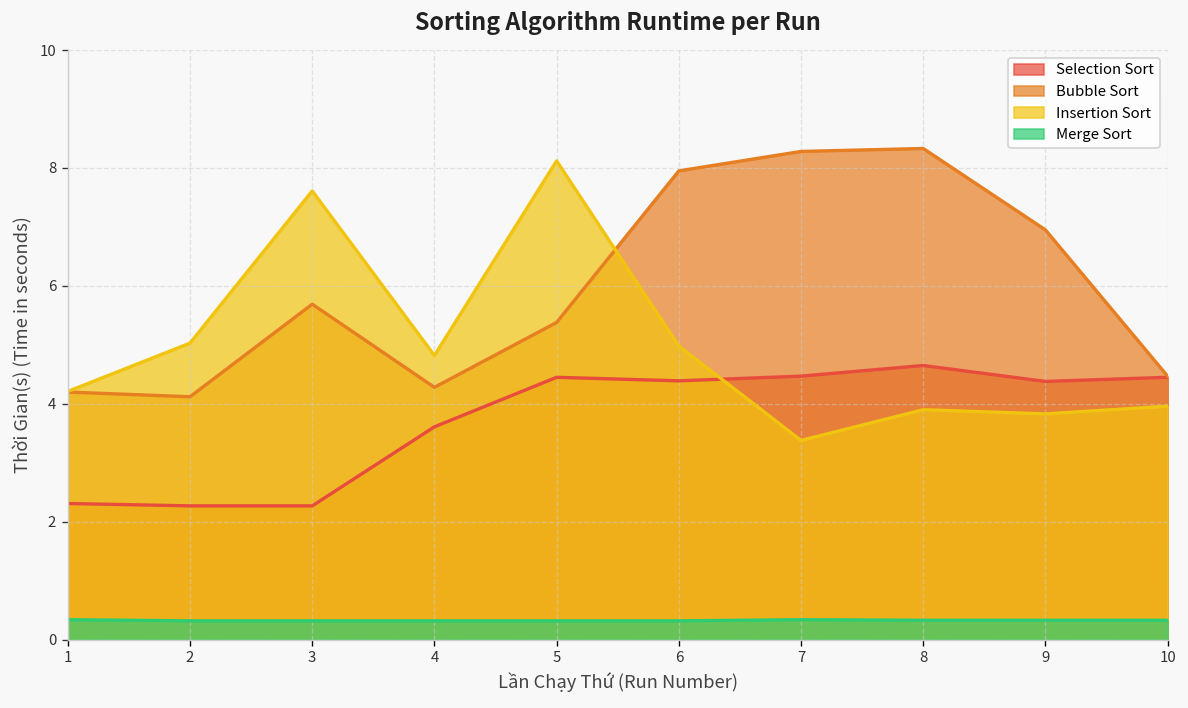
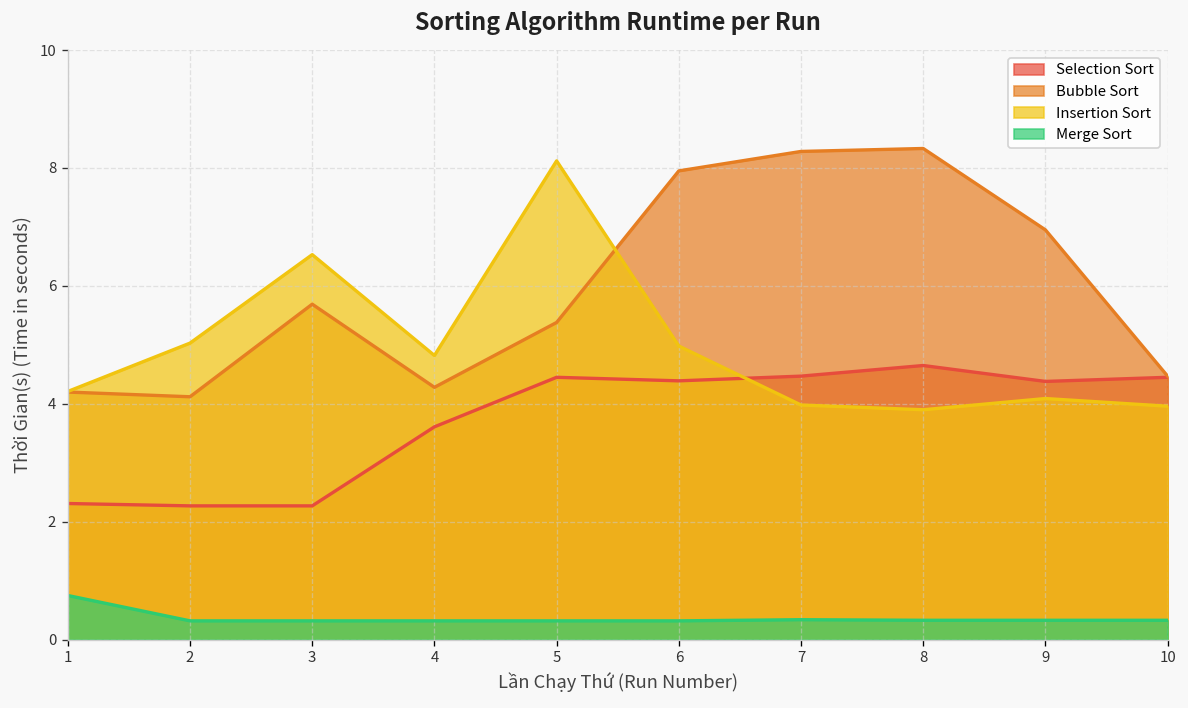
  {
    "Insertion Sort": {
      "2": 5.0,
-     "3": 7.6,
+     "3": 6.5,
      "4": 4.8,
      "5": 8.1,
      "6": 5.0,
-     "7": 3.4,
+     "7": 4.0,
      "8": 3.9,
-     "9": 3.8,
+     "9": 4.1,
      "10": 4.0
    },
    "Merge Sort": {
-     "1": 0.3,
+     "1": 0.8,
      "2": 0.3,
      "3": 0.3,
      "4": 0.3,
      "5": 0.3,
      "6": 0.3,
      "7": 0.3,
      "8": 0.3,
      "9": 0.3,
      "10": 0.3
    }
  }
